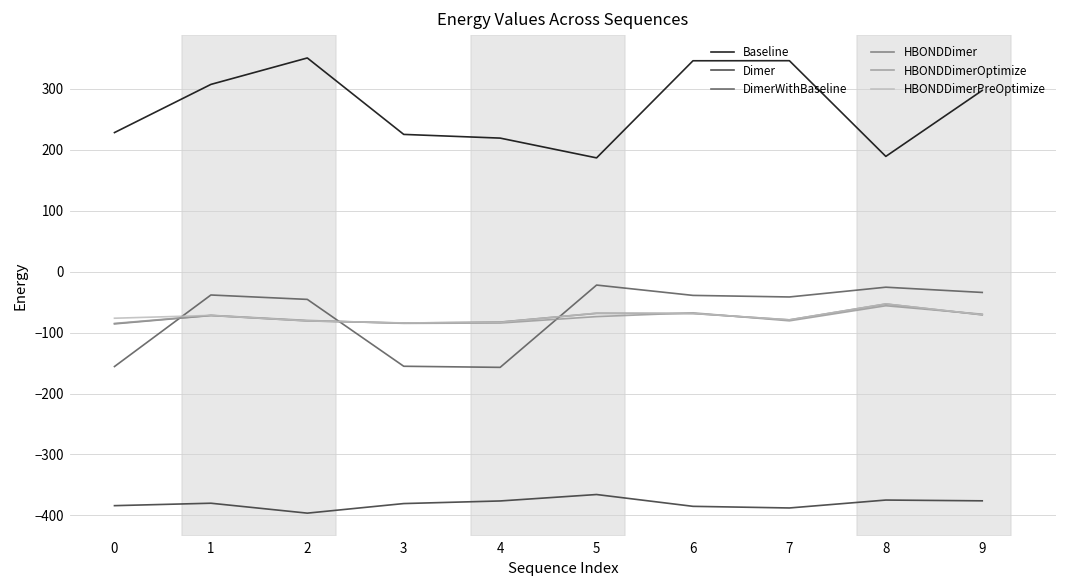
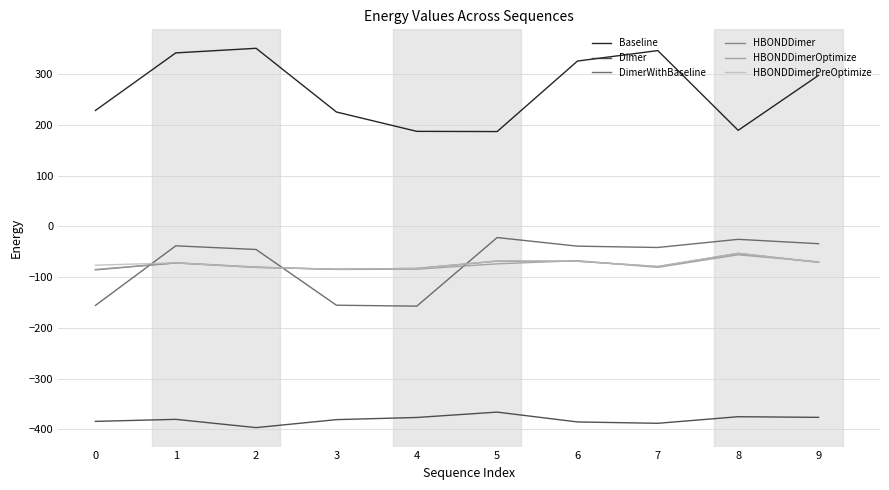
  {
    "Baseline": {
      "0": 230,
-     "1": 310,
+     "1": 340,
      "2": 350,
      "3": 230,
-     "4": 220,
+     "4": 190,
      "5": 190,
-     "6": 350,
+     "6": 330,
      "7": 350,
      "8": 190,
      "9": 300
    }
  }
